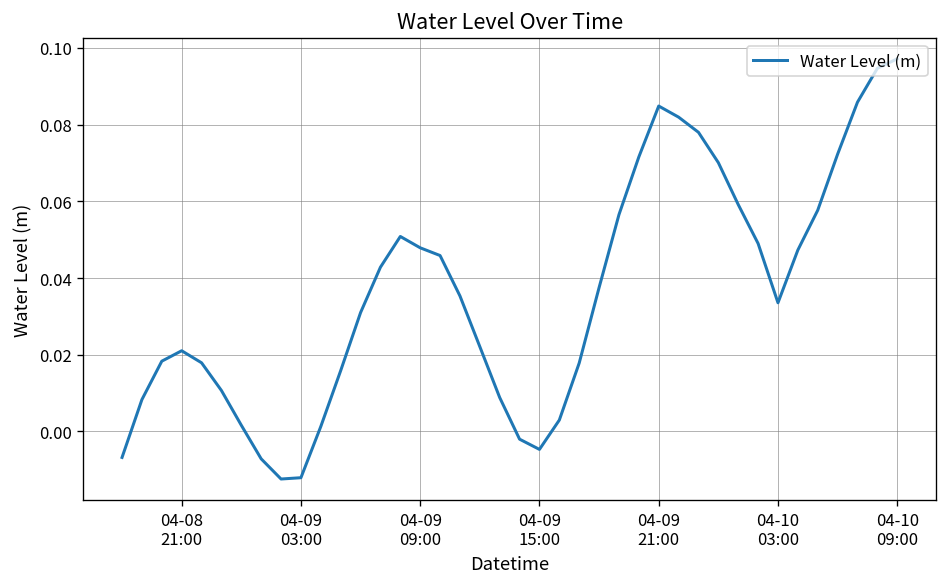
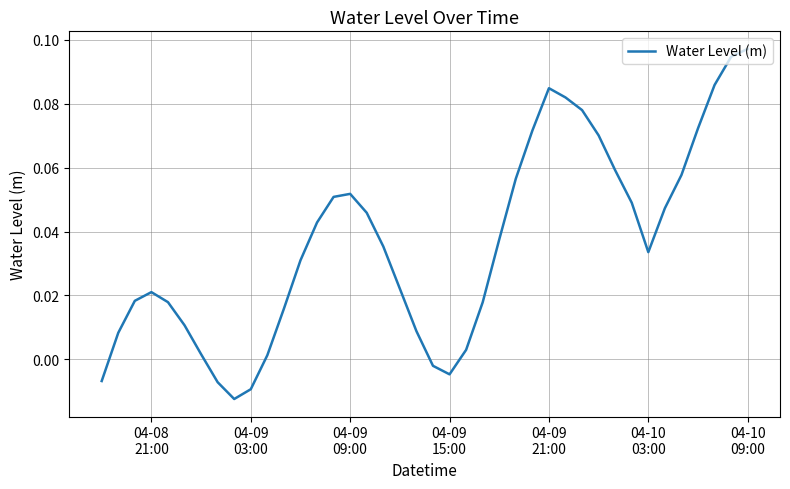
  {
    "04-08 21:00": 0.021,
-   "04-09 03:00": -0.012,
-   "04-09 09:00": 0.048,
+   "04-09 03:00": -0.009,
+   "04-09 09:00": 0.052,
    "04-09 15:00": -0.005,
    "04-09 21:00": 0.085,
    "04-10 03:00": 0.034
  }
